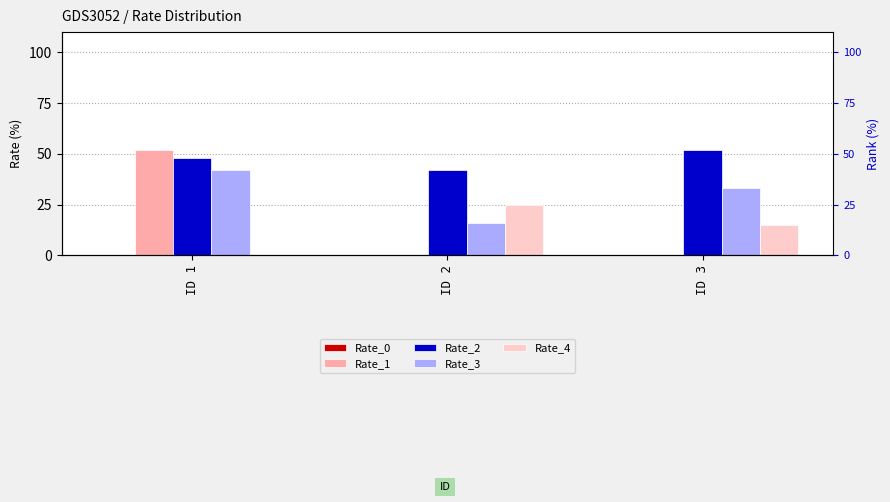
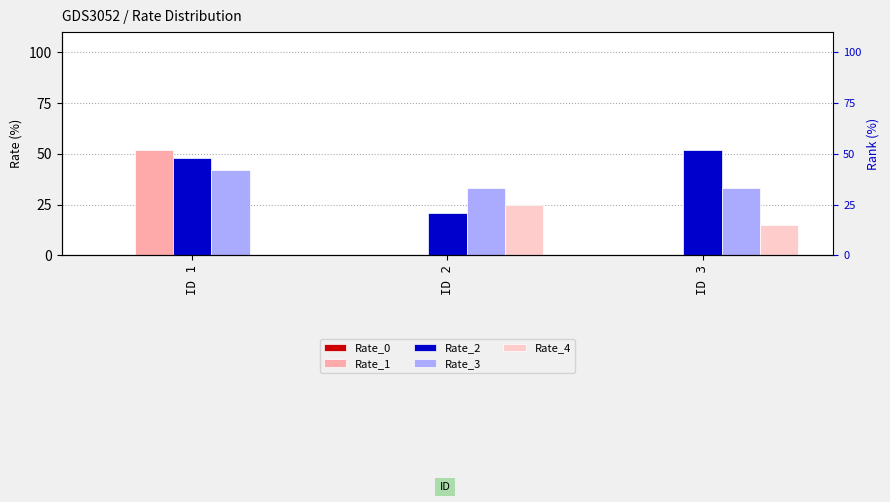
  {
    "Rate_0": {
      "ID 1": 0,
      "ID 2": 0,
      "ID 3": 0
    },
    "Rate_2": {
      "ID 1": 48,
-     "ID 2": 42,
+     "ID 2": 21,
      "ID 3": 52
    },
    "Rate_3": {
      "ID 1": 42,
-     "ID 2": 16,
+     "ID 2": 33,
      "ID 3": 33
    }
  }
